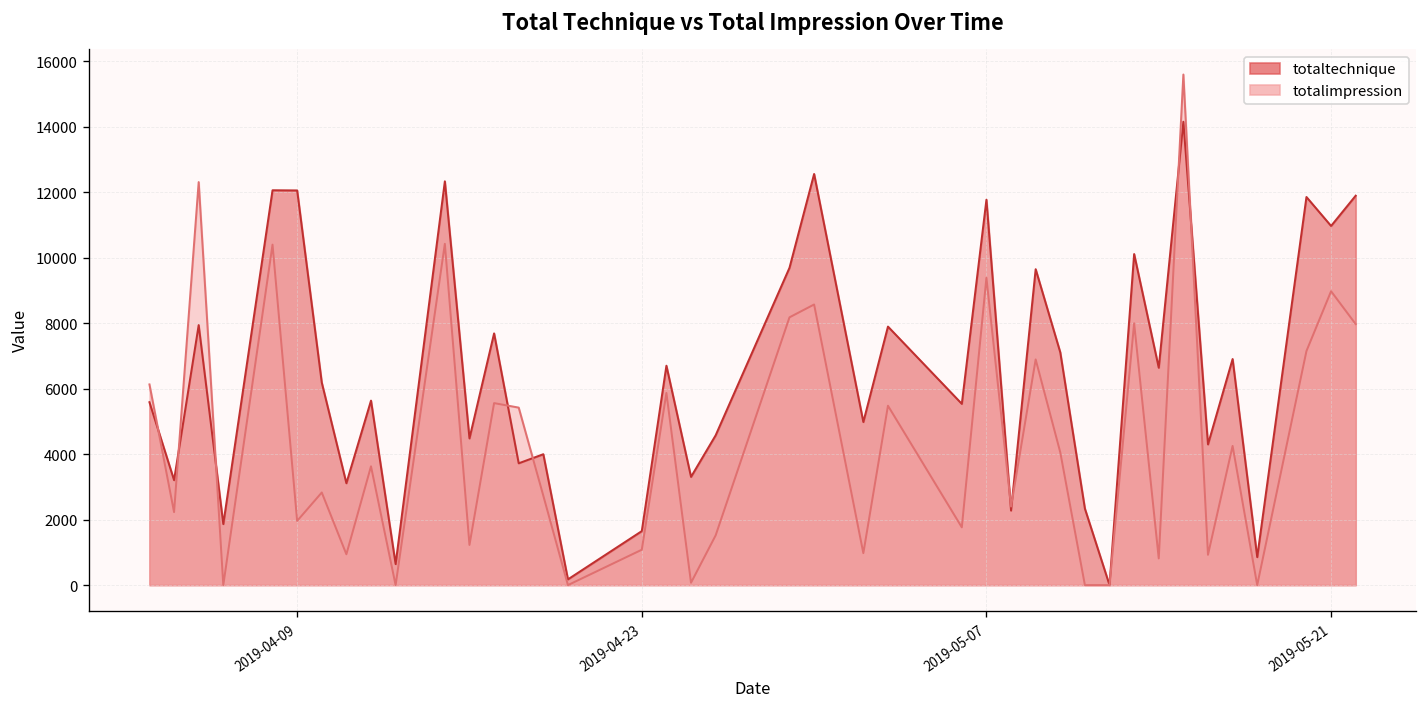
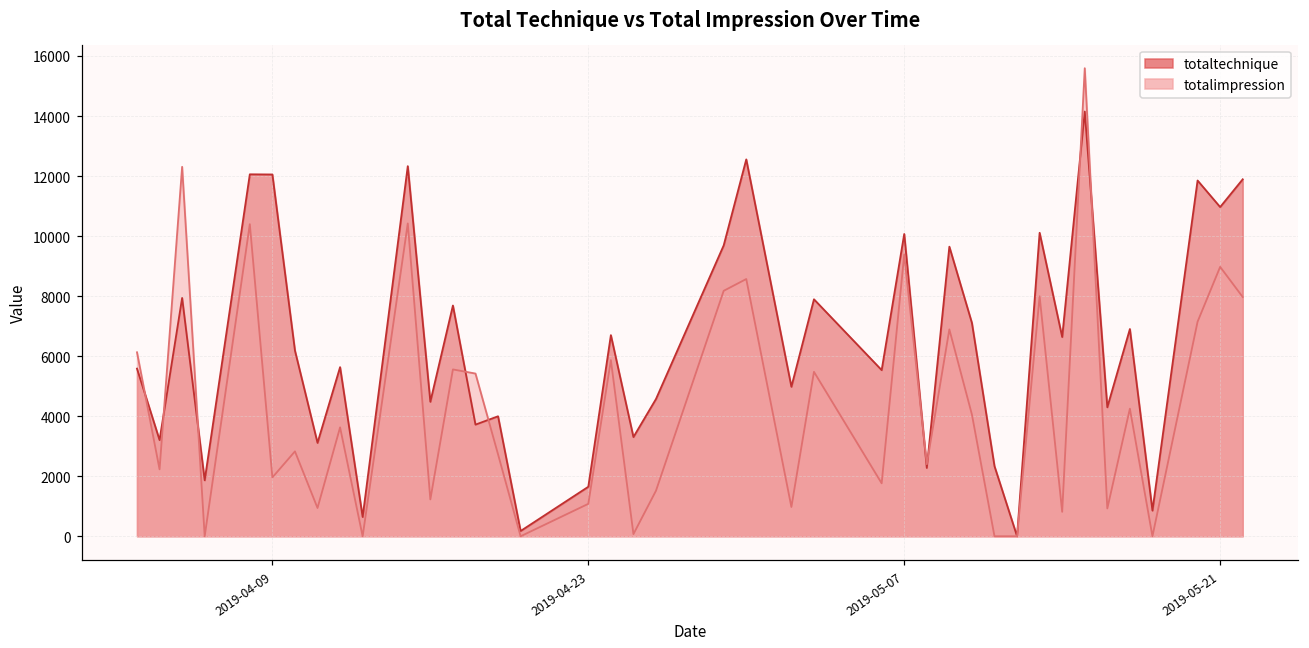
  {
    "totaltechnique": {
      "2019-04-09": 12100,
      "2019-04-23": 1600,
-     "2019-05-07": 11800,
+     "2019-05-07": 10100,
      "2019-05-21": 11000
    },
    "totalimpression": {
      "2019-04-09": 2000,
      "2019-04-23": 1100,
      "2019-05-07": 9400,
      "2019-05-21": 9000
    }
  }
